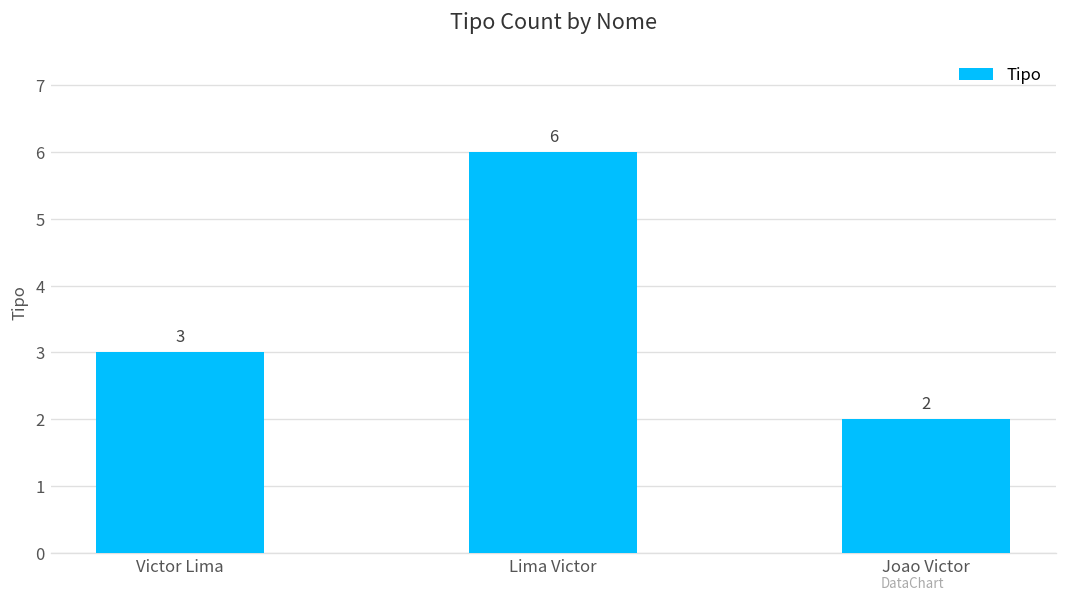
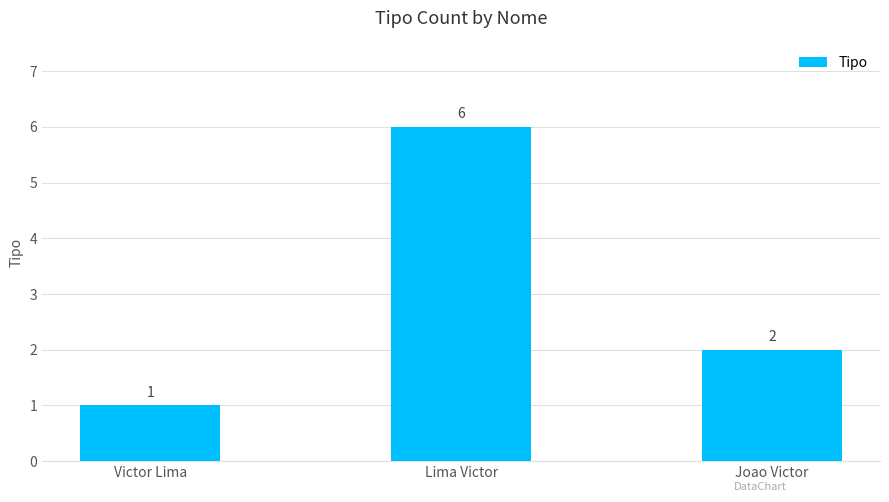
  {
-   "Victor Lima": 3,
+   "Victor Lima": 1,
    "Lima Victor": 6,
    "Joao Victor": 2
  }
